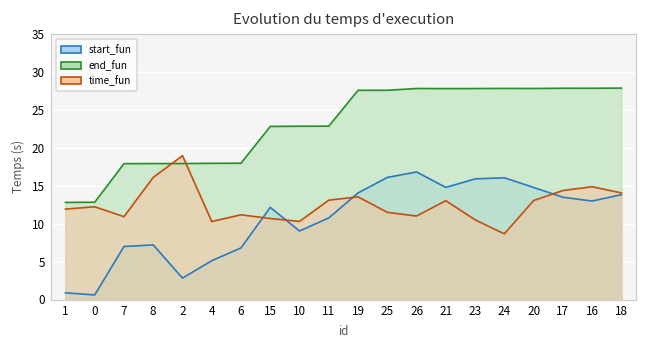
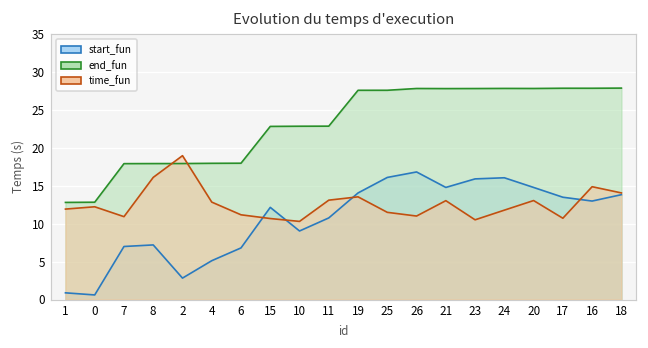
  {
    "time_fun": {
      "1": 12,
      "0": 12,
      "7": 11,
      "8": 16,
      "2": 19,
-     "4": 10,
+     "4": 13,
      "6": 11,
      "15": 11,
      "10": 10,
      "11": 13,
      "19": 14,
      "25": 11,
      "26": 11,
      "21": 13,
      "23": 11,
-     "24": 9,
+     "24": 12,
      "20": 13,
-     "17": 14,
+     "17": 11,
      "16": 15
    }
  }
